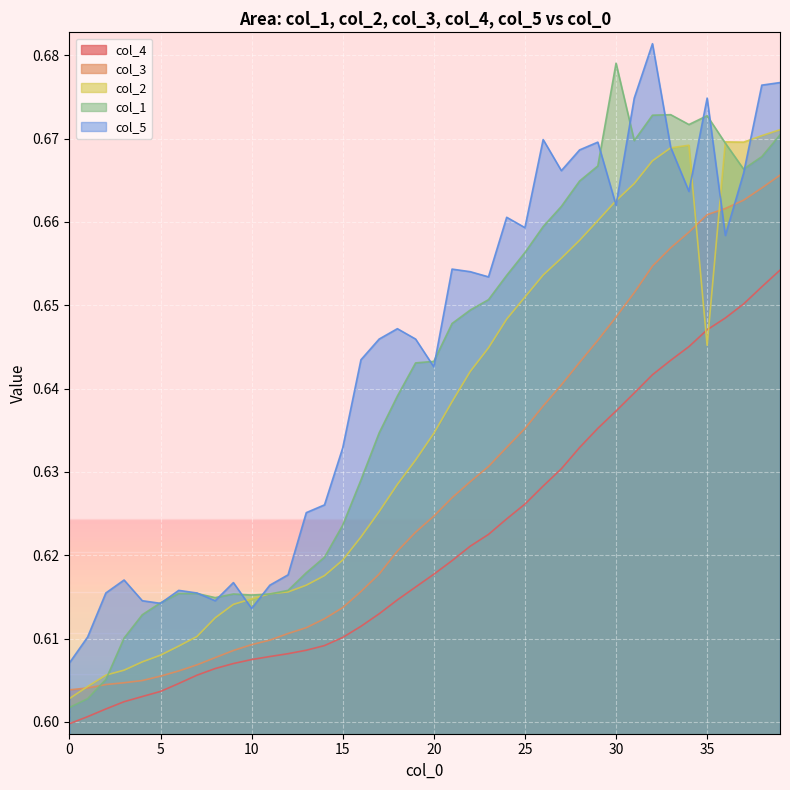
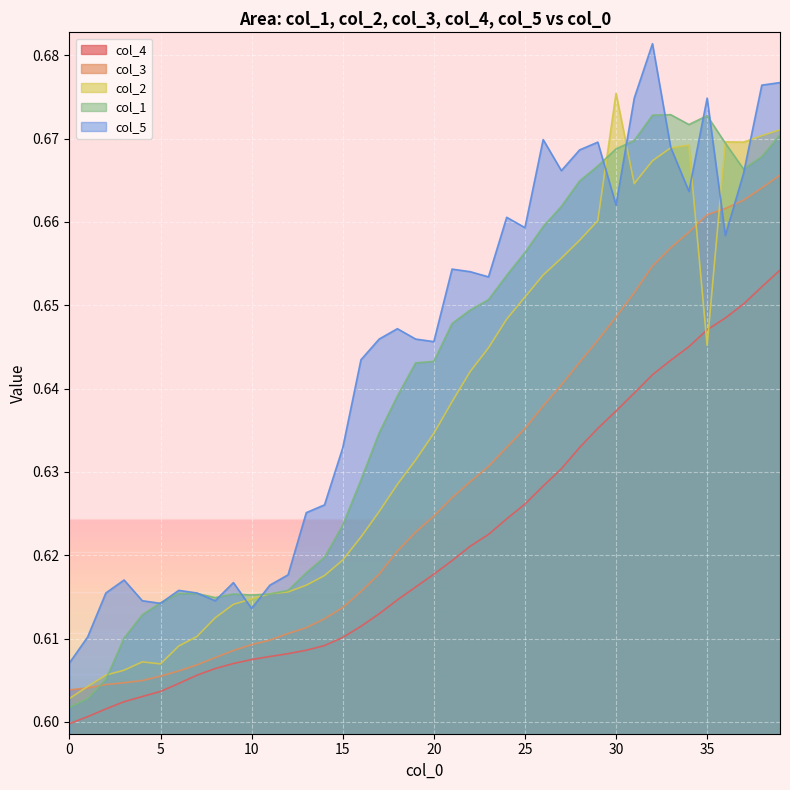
  {
    "col_2": {
      "0": 0.603,
-     "5": 0.608,
+     "5": 0.607,
      "10": 0.615,
      "15": 0.619,
      "20": 0.635,
      "25": 0.651,
-     "30": 0.663,
+     "30": 0.675,
      "35": 0.645
    },
    "col_1": {
      "0": 0.602,
      "10": 0.615,
      "15": 0.624,
      "20": 0.643,
      "25": 0.656,
-     "30": 0.679,
+     "30": 0.669,
      "35": 0.673
    },
    "col_5": {
      "0": 0.607,
      "10": 0.614,
      "15": 0.633,
-     "20": 0.643,
+     "20": 0.646,
      "25": 0.659,
      "30": 0.662,
      "35": 0.675
    }
  }
